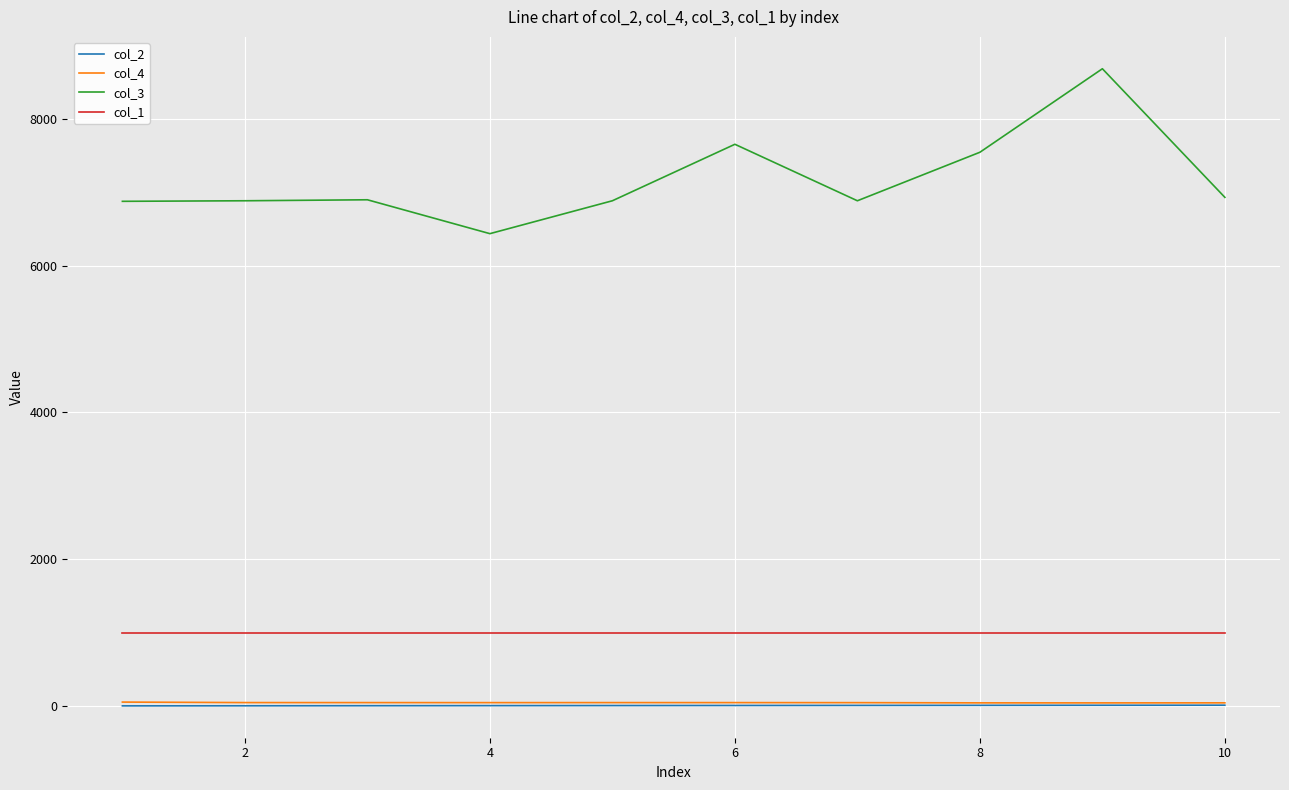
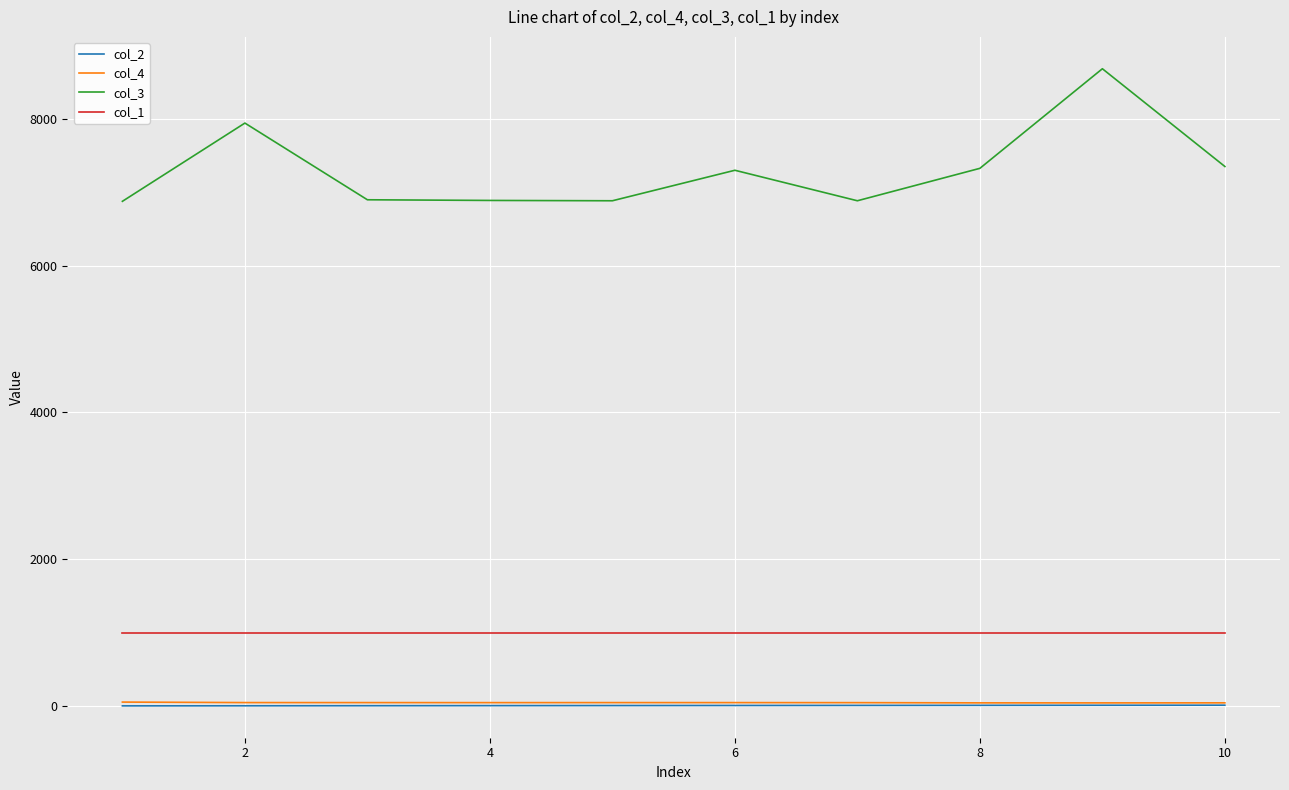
  {
    "col_2": {
      "2": 0,
      "4": 0,
      "6": 0
    },
    "col_4": {
      "2": 0,
      "4": 0,
      "6": 0
    },
    "col_3": {
-     "2": 6900,
-     "4": 6400,
-     "6": 7700,
-     "8": 7500,
-     "10": 6900
+     "2": 7900,
+     "4": 6900,
+     "6": 7300,
+     "8": 7300,
+     "10": 7300
    },
    "col_1": {
      "2": 1000,
      "4": 1000,
      "6": 1000,
      "8": 1000,
      "10": 1000
    }
  }
